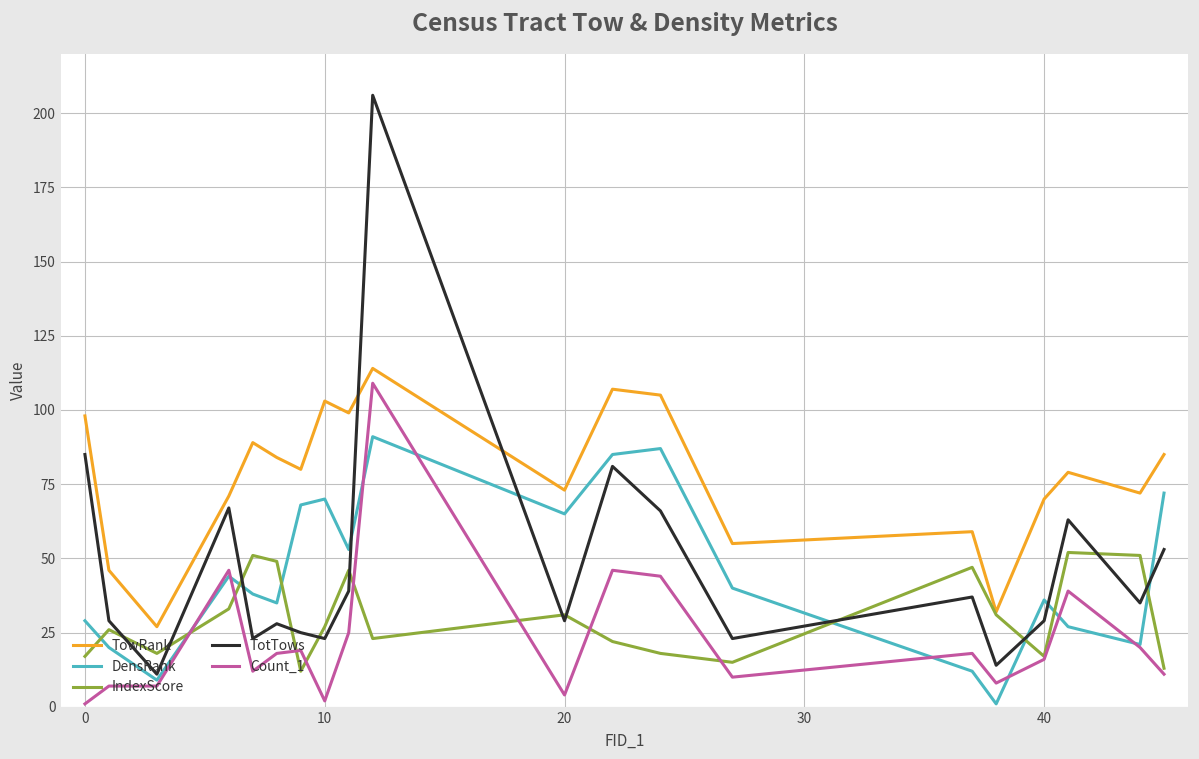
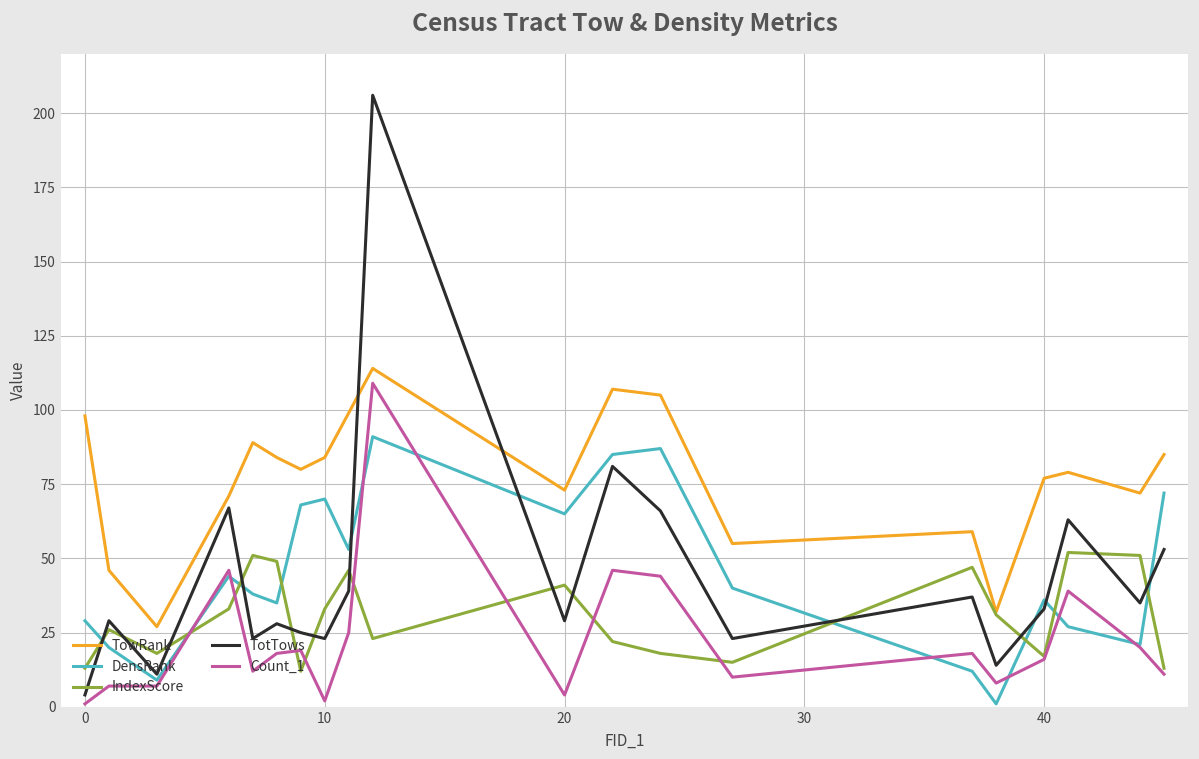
  {
    "TowRank": {
      "0": 98,
-     "10": 103,
+     "10": 84,
      "20": 73,
-     "40": 70
+     "40": 77
    },
    "DensRank": {
      "0": 29,
      "10": 70,
      "20": 65,
      "40": 36
    },
    "IndexScore": {
-     "0": 17,
-     "10": 27,
-     "20": 31,
+     "0": 13,
+     "10": 33,
+     "20": 41,
      "40": 17
    },
    "TotTows": {
-     "0": 85,
+     "0": 4,
      "10": 23,
      "20": 29,
-     "40": 29
+     "40": 33
    },
    "Count_1": {
      "0": 1,
      "10": 2,
      "20": 4,
      "40": 16
    }
  }
